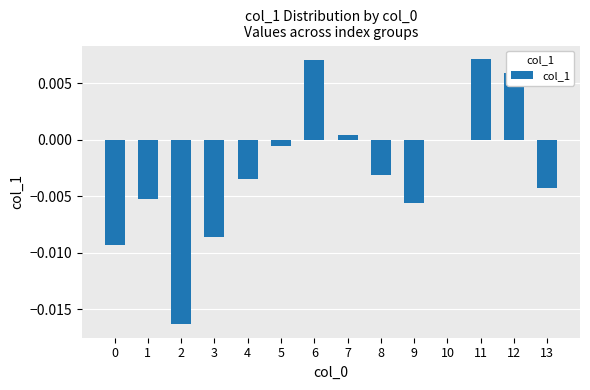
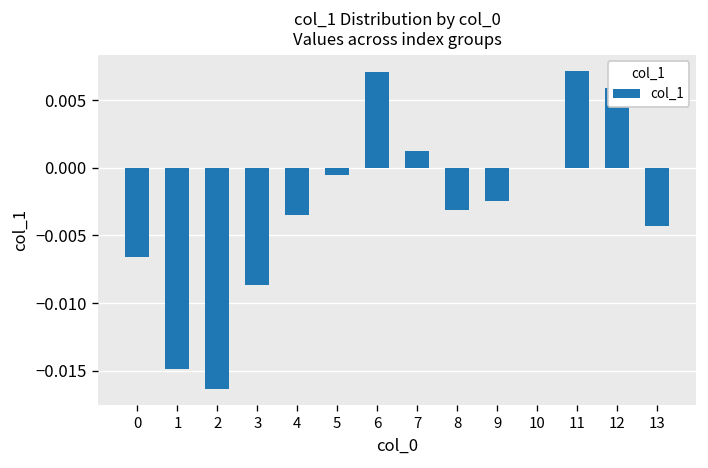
  {
-   "0": -0.0094,
-   "1": -0.0052,
+   "0": -0.0066,
+   "1": -0.0149,
    "2": -0.0164,
    "3": -0.0086,
    "4": -0.0035,
    "5": -0.0005,
    "6": 0.0070,
-   "7": 0.0004,
+   "7": 0.0012,
    "8": -0.0031,
-   "9": -0.0056,
+   "9": -0.0024,
    "11": 0.0072,
    "13": -0.0043
  }
